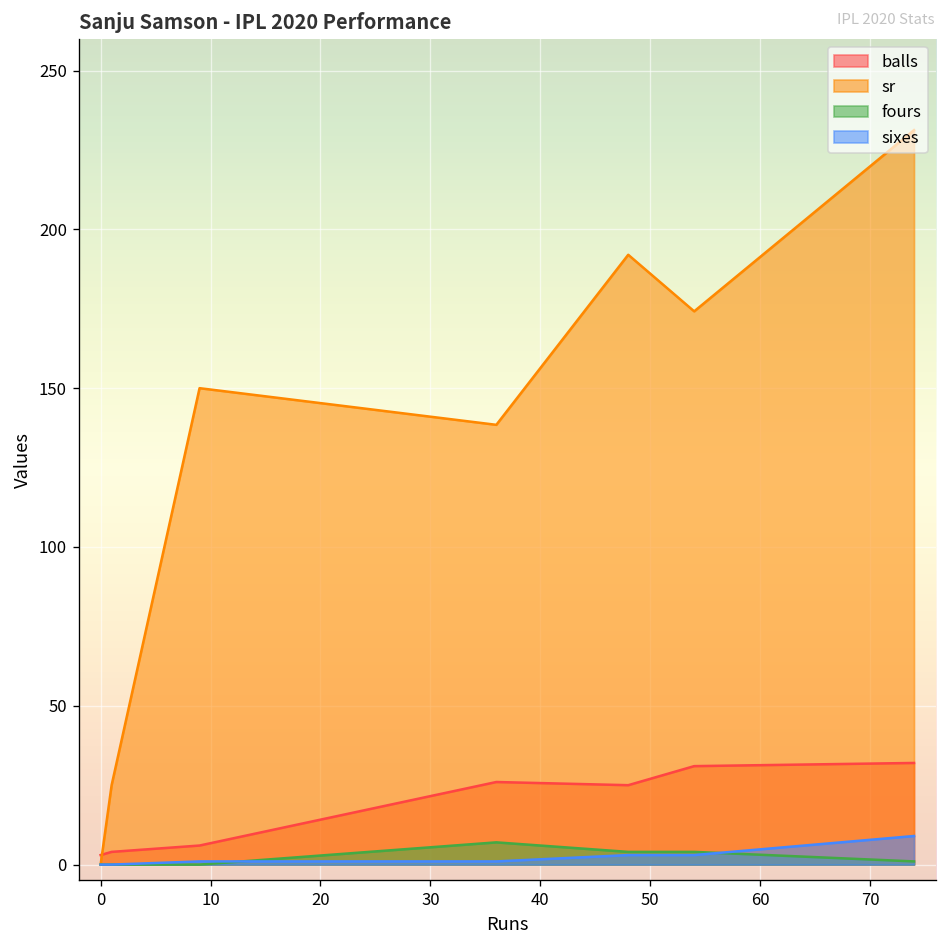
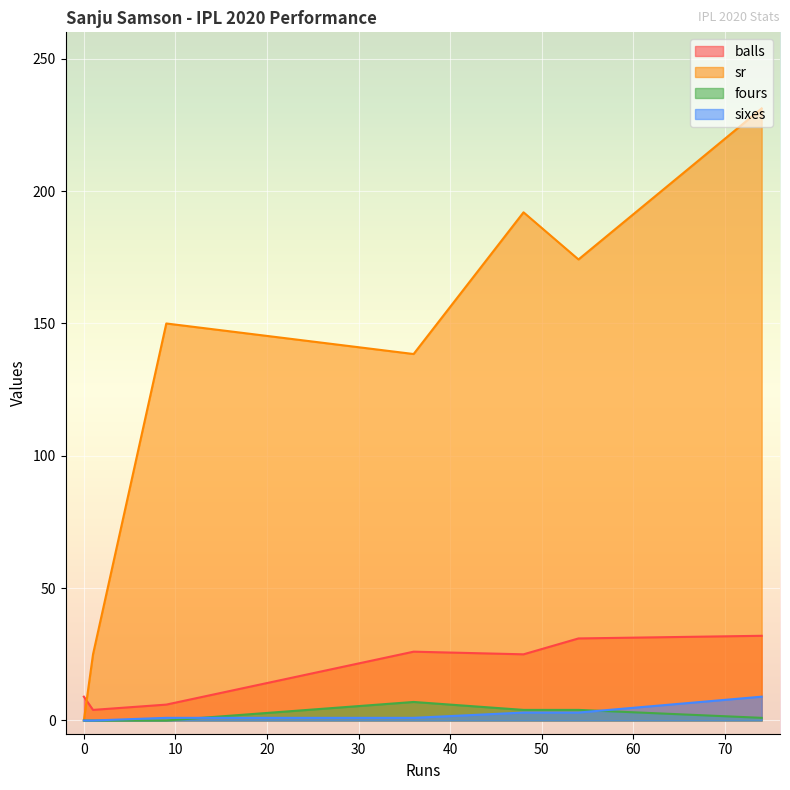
  {
    "balls": {
-     "0": 3
+     "0": 9
    }
  }
